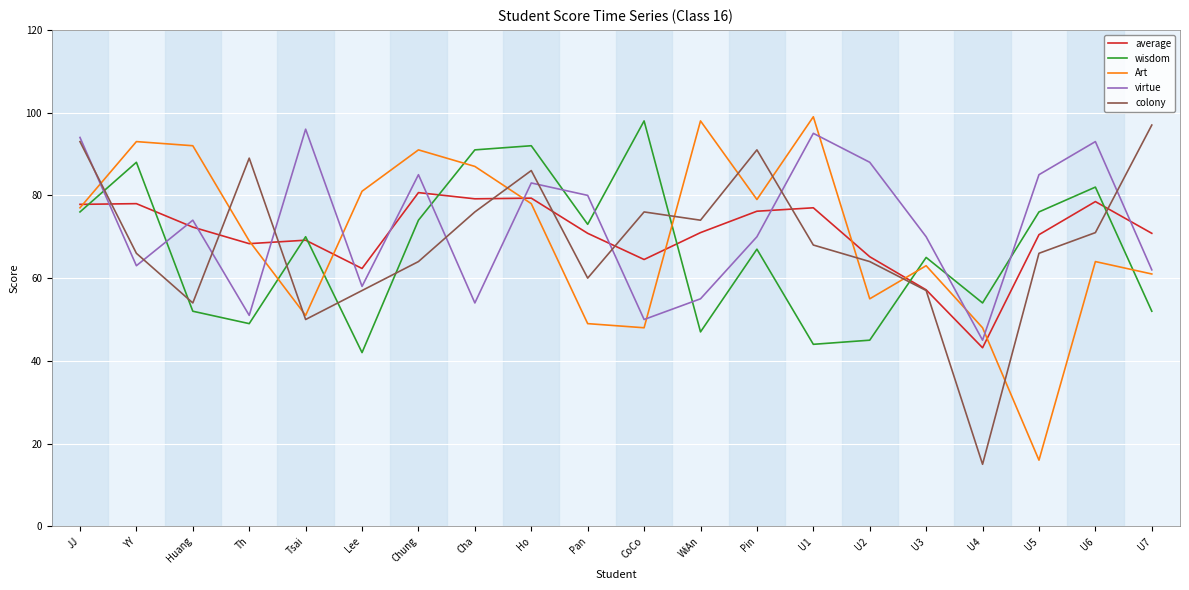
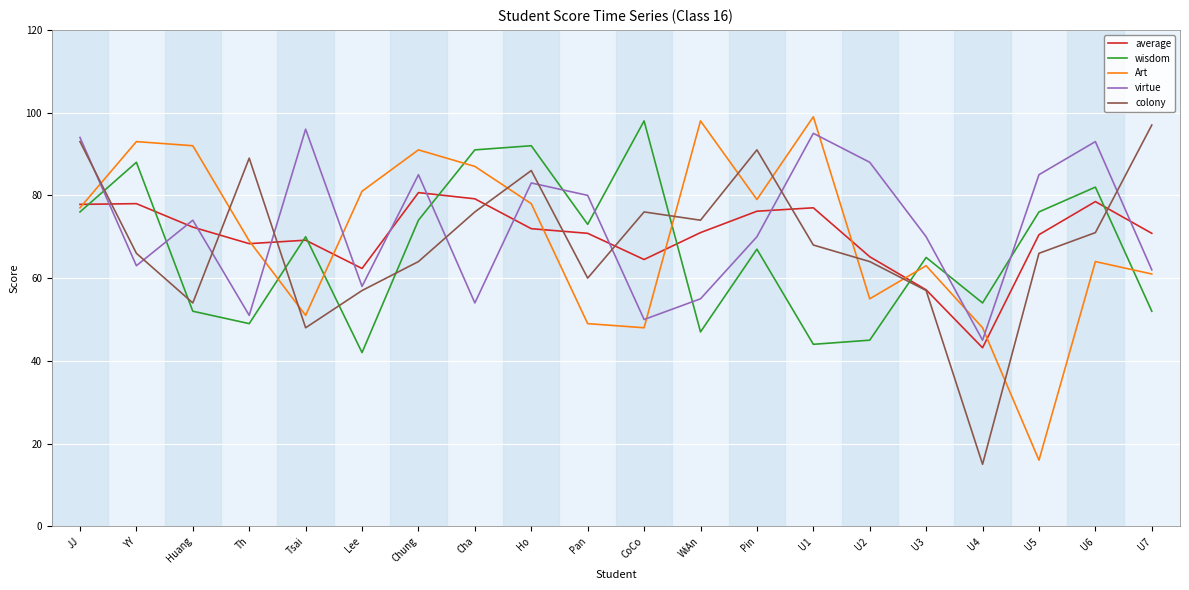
  {
    "average": {
      "JJ": 78,
      "YY": 78,
      "Huang": 72,
      "Th": 68,
      "Tsai": 69,
      "Lee": 62,
      "Chung": 81,
      "Cha": 79,
-     "Ho": 79,
+     "Ho": 72,
      "Pan": 71,
      "CoCo": 65,
      "WiAn": 71,
      "Pin": 76,
      "U1": 77,
      "U2": 65,
      "U4": 43,
      "U5": 71,
      "U6": 79,
      "U7": 71
    },
    "wisdom": {
      "JJ": 76,
      "YY": 88,
      "Huang": 52,
      "Th": 49,
      "Tsai": 70,
      "Lee": 42,
      "Chung": 74,
      "Cha": 91,
      "Ho": 92,
      "Pan": 73,
      "CoCo": 98,
      "WiAn": 47,
      "Pin": 67,
      "U1": 44,
      "U2": 45,
      "U3": 65,
      "U4": 54,
      "U5": 76,
      "U6": 82,
      "U7": 52
    },
    "Art": {
      "JJ": 77,
      "YY": 93,
      "Huang": 92,
      "Th": 69,
      "Tsai": 51,
      "Lee": 81,
      "Chung": 91,
      "Cha": 87,
      "Ho": 78,
      "Pan": 49,
      "CoCo": 48,
      "WiAn": 98,
      "Pin": 79,
      "U1": 99,
      "U2": 55,
      "U3": 63,
      "U4": 48,
      "U5": 16,
      "U6": 64,
      "U7": 61
    },
    "virtue": {
      "JJ": 94,
      "YY": 63,
      "Huang": 74,
      "Th": 51,
      "Tsai": 96,
      "Lee": 58,
      "Chung": 85,
      "Cha": 54,
      "Ho": 83,
      "Pan": 80,
      "CoCo": 50,
      "WiAn": 55,
      "Pin": 70,
      "U1": 95,
      "U2": 88,
      "U3": 70,
      "U4": 45,
      "U5": 85,
      "U6": 93,
      "U7": 62
    },
    "colony": {
      "JJ": 93,
      "YY": 66,
      "Huang": 54,
      "Th": 89,
-     "Tsai": 50,
+     "Tsai": 48,
      "Lee": 57,
      "Chung": 64,
      "Cha": 76,
      "Ho": 86,
      "Pan": 60,
      "CoCo": 76,
      "WiAn": 74,
      "Pin": 91,
      "U1": 68,
      "U2": 64,
      "U4": 15,
      "U5": 66,
      "U6": 71,
      "U7": 97
    }
  }
